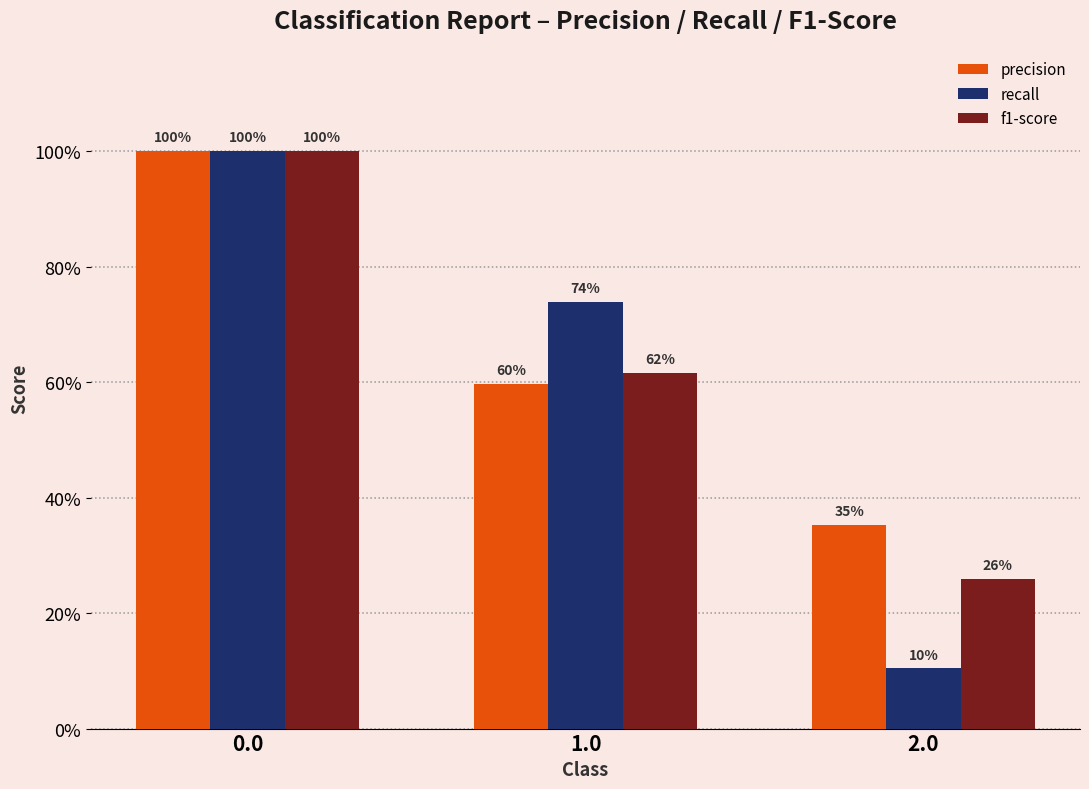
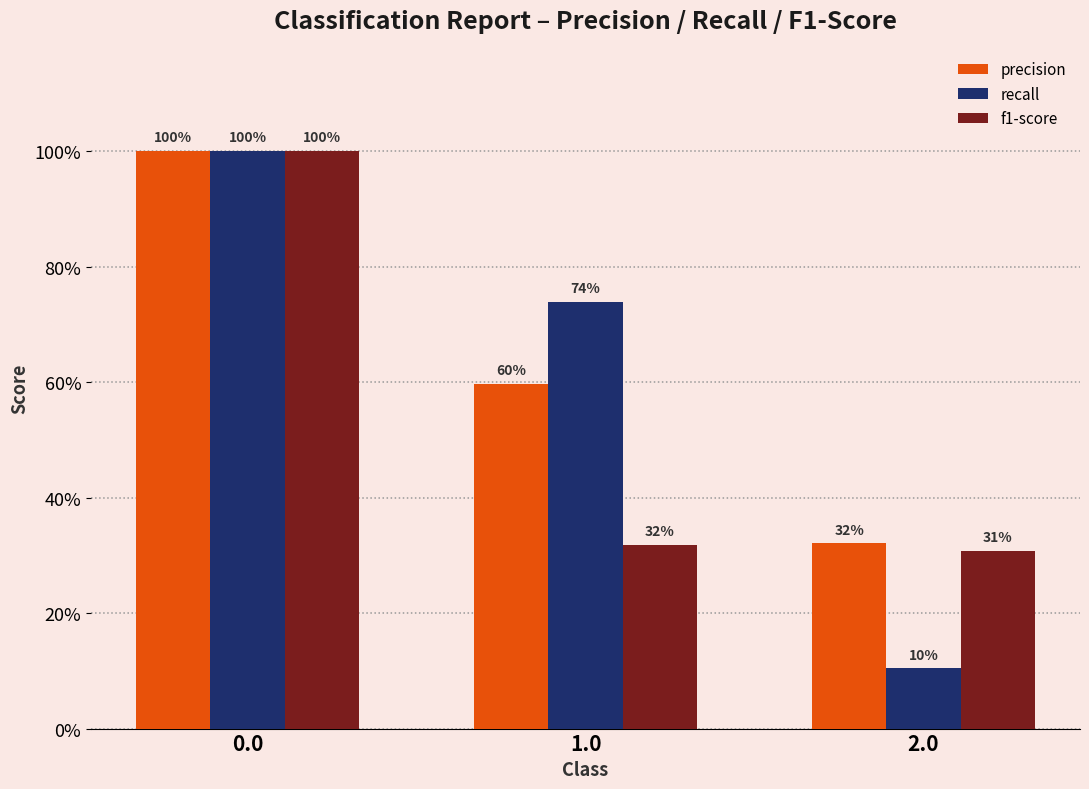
  {
    "precision": {
      "0.0": "100%",
      "1.0": "60%",
-     "2.0": "35%"
+     "2.0": "32%"
    },
    "recall": {
      "0.0": "100%",
      "1.0": "74%",
      "2.0": "10%"
    },
    "f1-score": {
      "0.0": "100%",
-     "1.0": "62%",
-     "2.0": "26%"
+     "1.0": "32%",
+     "2.0": "31%"
    }
  }
